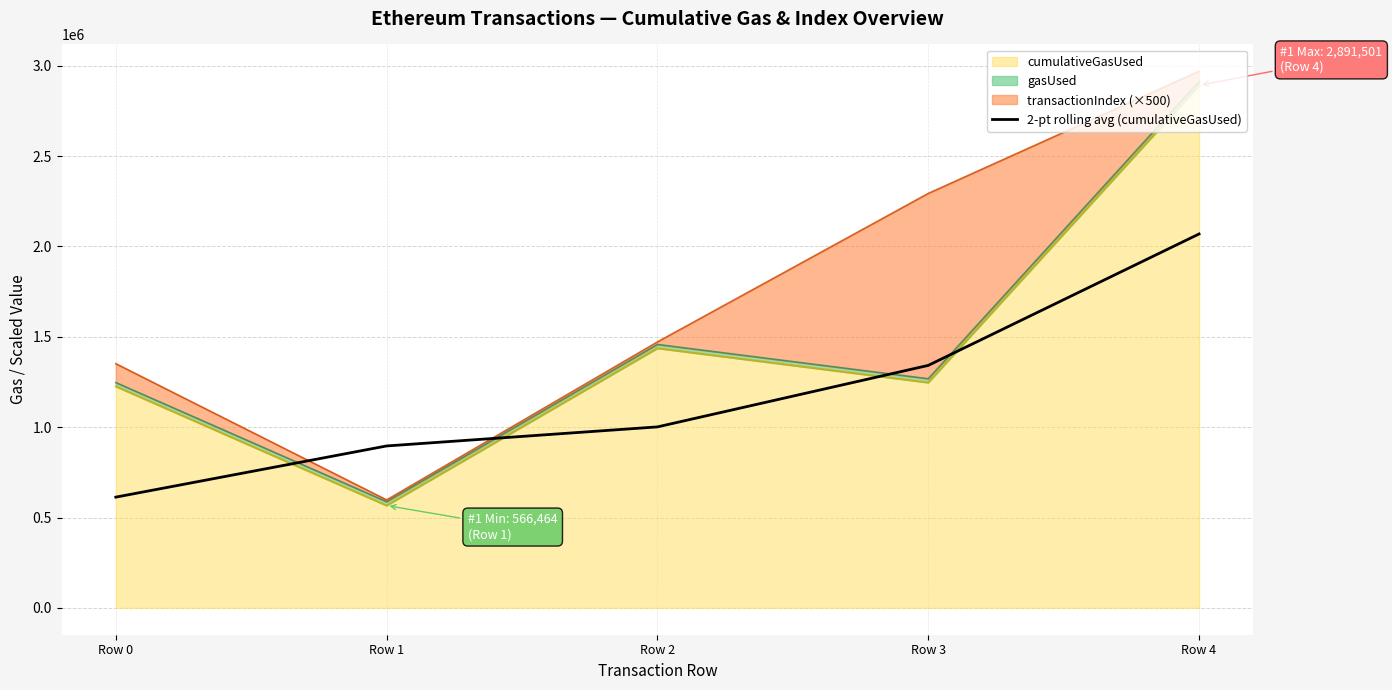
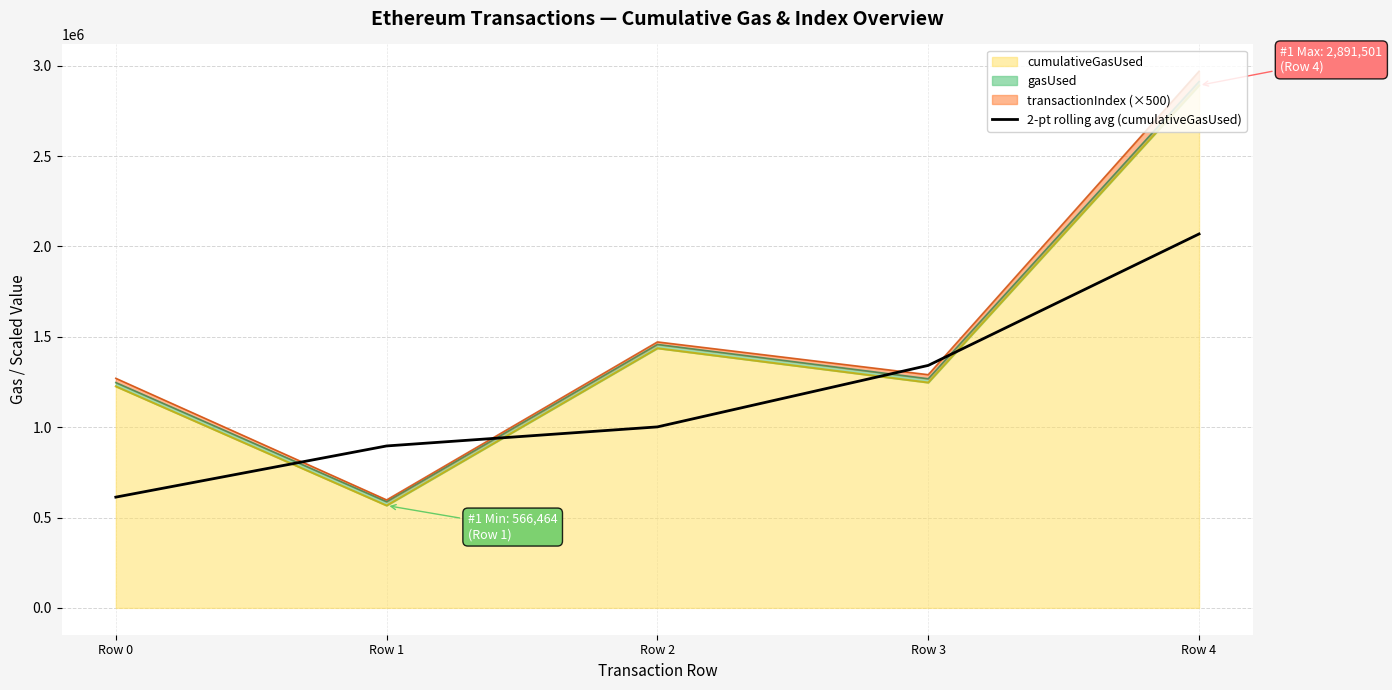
  {
    "cumulativeGasUsed": {
      "Row 0": 1230000,
      "Row 2": 1440000,
      "Row 3": 1250000
    },
    "gasUsed": {
      "Row 0": 20000,
      "Row 2": 20000,
      "Row 3": 20000
    },
    "transactionIndex (×500)": {
-     "Row 0": 100000,
+     "Row 0": 20000,
      "Row 2": 10000,
-     "Row 3": 1030000
+     "Row 3": 20000
    },
    "2-pt rolling avg (cumulativeGasUsed)": {
      "Row 0": 610000,
      "Row 1": 900000,
      "Row 2": 1000000,
      "Row 3": 1340000,
      "Row 4": 2070000
    }
  }
